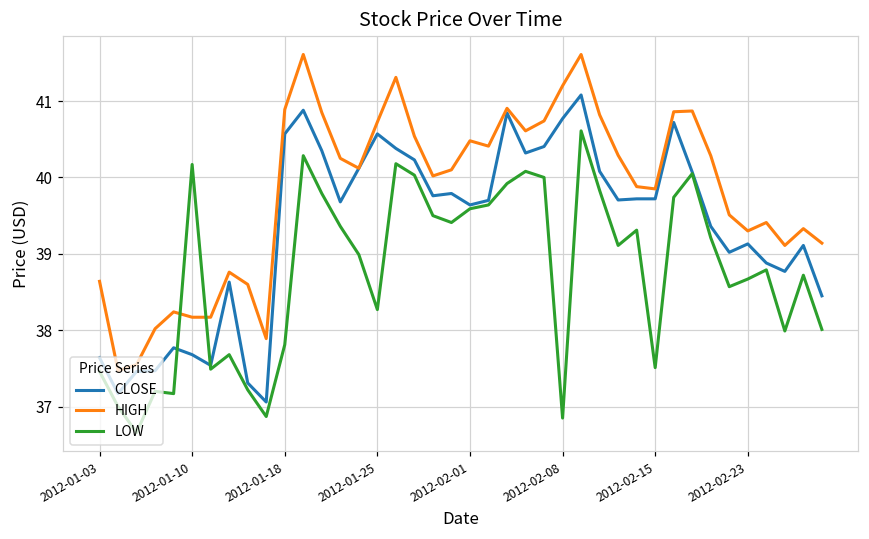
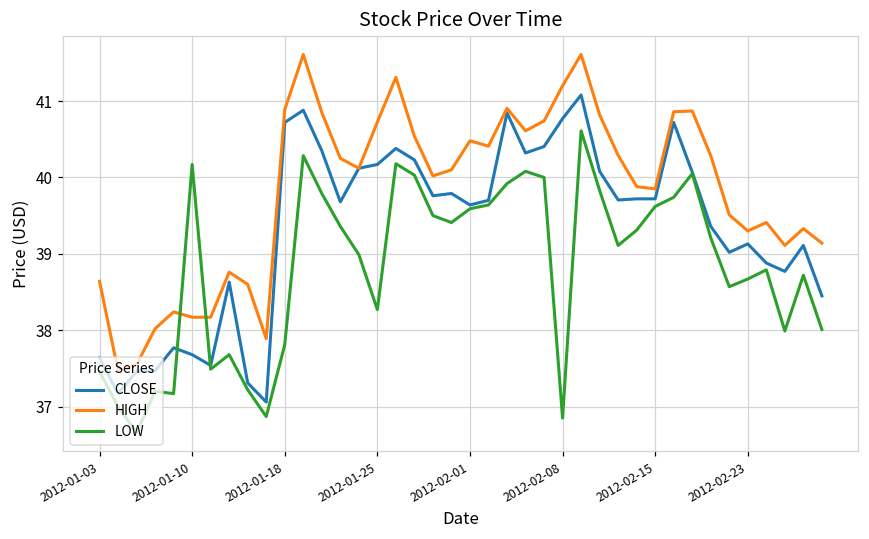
  {
    "CLOSE": {
      "2012-01-10": 37.7,
-     "2012-01-18": 40.6,
-     "2012-01-25": 40.6,
+     "2012-01-18": 40.7,
+     "2012-01-25": 40.2,
      "2012-02-01": 39.6,
      "2012-02-08": 40.8,
      "2012-02-15": 39.7,
      "2012-02-23": 39.1
    },
    "HIGH": {
      "2012-01-03": 38.6,
      "2012-01-10": 38.2,
      "2012-01-18": 40.9,
      "2012-01-25": 40.7,
      "2012-02-01": 40.5,
      "2012-02-08": 41.2,
      "2012-02-15": 39.9,
      "2012-02-23": 39.3
    },
    "LOW": {
      "2012-01-10": 40.2,
      "2012-01-18": 37.8,
      "2012-01-25": 38.3,
      "2012-02-01": 39.6,
      "2012-02-08": 36.9,
-     "2012-02-15": 37.5,
+     "2012-02-15": 39.6,
      "2012-02-23": 38.7
    }
  }
